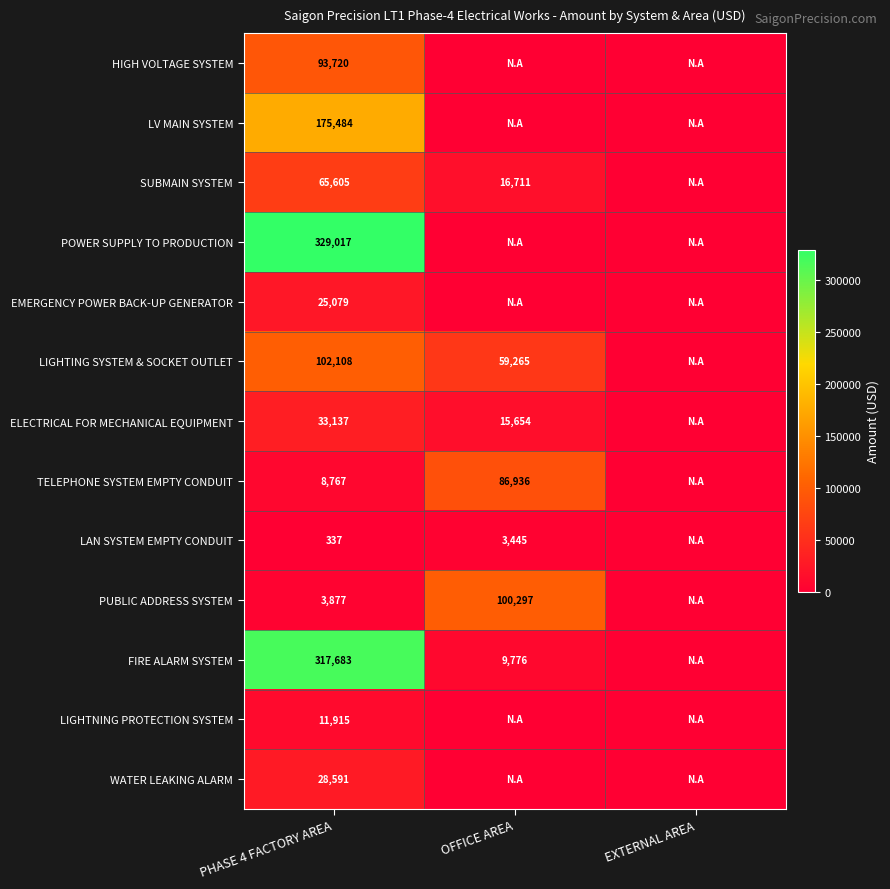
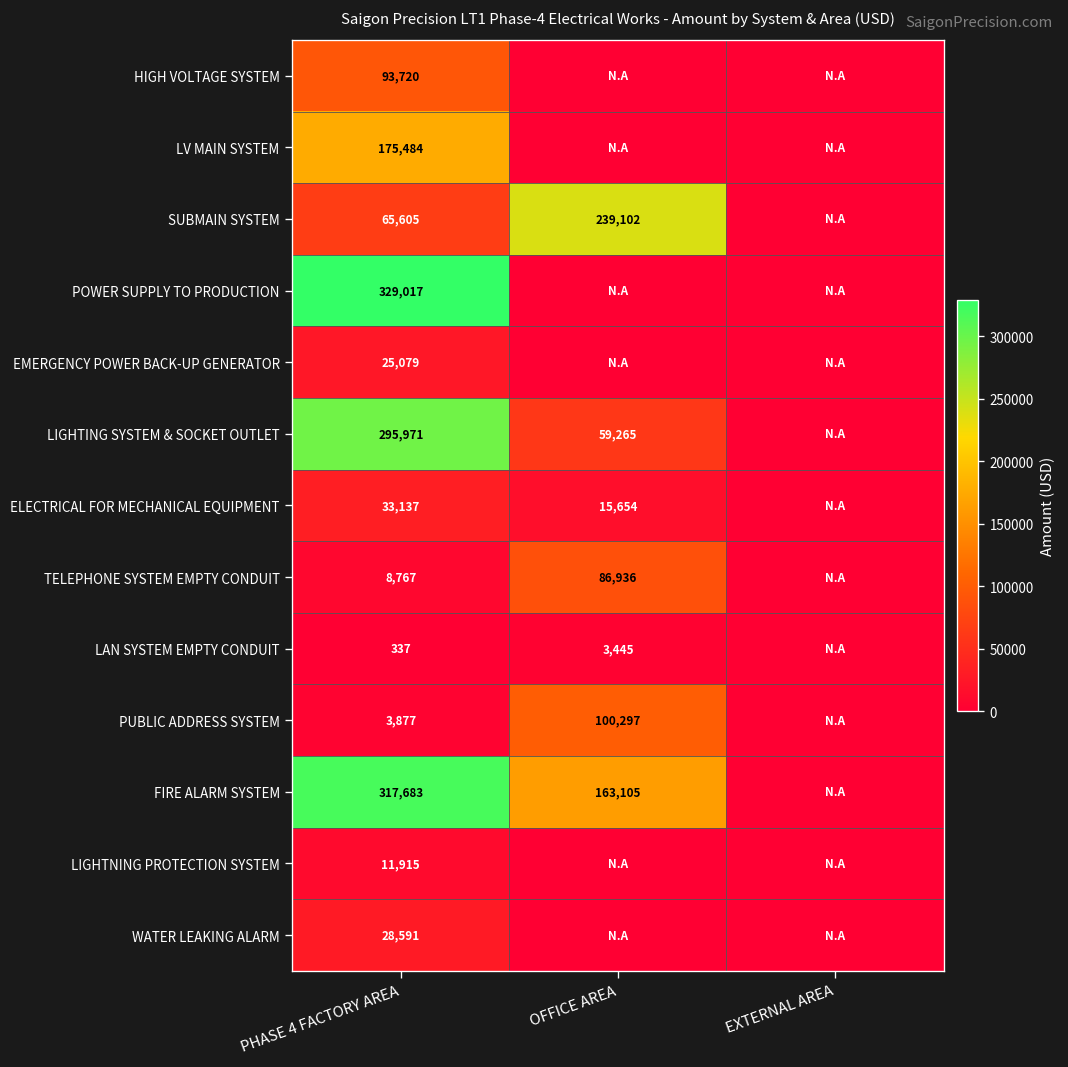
  {
    "HIGH VOLTAGE SYSTEM": {
      "PHASE 4 FACTORY AREA": "93,720"
    },
    "LV MAIN SYSTEM": {
      "PHASE 4 FACTORY AREA": "175,484"
    },
    "SUBMAIN SYSTEM": {
      "PHASE 4 FACTORY AREA": "65,605",
-     "OFFICE AREA": "16,711"
+     "OFFICE AREA": "239,102"
    },
    "POWER SUPPLY TO PRODUCTION": {
      "PHASE 4 FACTORY AREA": "329,017"
    },
    "EMERGENCY POWER BACK-UP GENERATOR": {
      "PHASE 4 FACTORY AREA": "25,079"
    },
    "LIGHTING SYSTEM & SOCKET OUTLET": {
-     "PHASE 4 FACTORY AREA": "102,108",
+     "PHASE 4 FACTORY AREA": "295,971",
      "OFFICE AREA": "59,265"
    },
    "ELECTRICAL FOR MECHANICAL EQUIPMENT": {
      "PHASE 4 FACTORY AREA": "33,137",
      "OFFICE AREA": "15,654"
    },
    "TELEPHONE SYSTEM EMPTY CONDUIT": {
      "PHASE 4 FACTORY AREA": "8,767",
      "OFFICE AREA": "86,936"
    },
    "LAN SYSTEM EMPTY CONDUIT": {
      "PHASE 4 FACTORY AREA": "337",
      "OFFICE AREA": "3,445"
    },
    "PUBLIC ADDRESS SYSTEM": {
      "PHASE 4 FACTORY AREA": "3,877",
      "OFFICE AREA": "100,297"
    },
    "FIRE ALARM SYSTEM": {
      "PHASE 4 FACTORY AREA": "317,683",
-     "OFFICE AREA": "9,776"
+     "OFFICE AREA": "163,105"
    },
    "LIGHTNING PROTECTION SYSTEM": {
      "PHASE 4 FACTORY AREA": "11,915"
    },
    "WATER LEAKING ALARM": {
      "PHASE 4 FACTORY AREA": "28,591"
    }
  }
